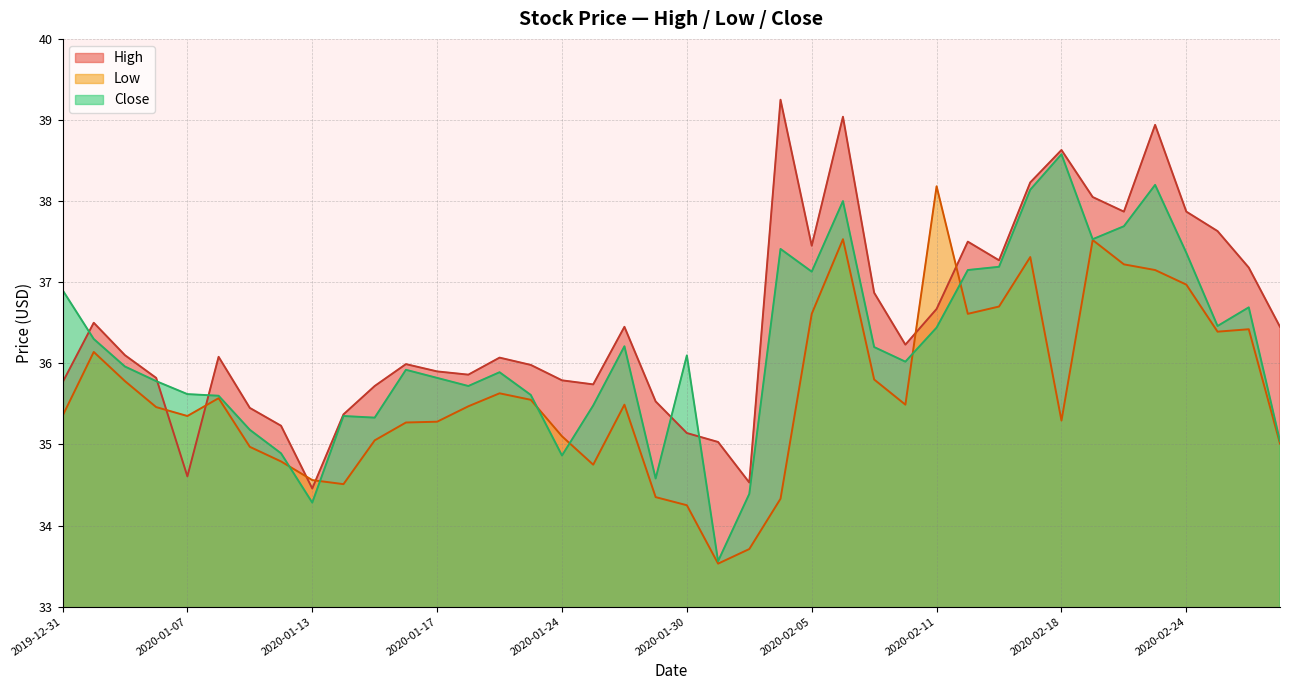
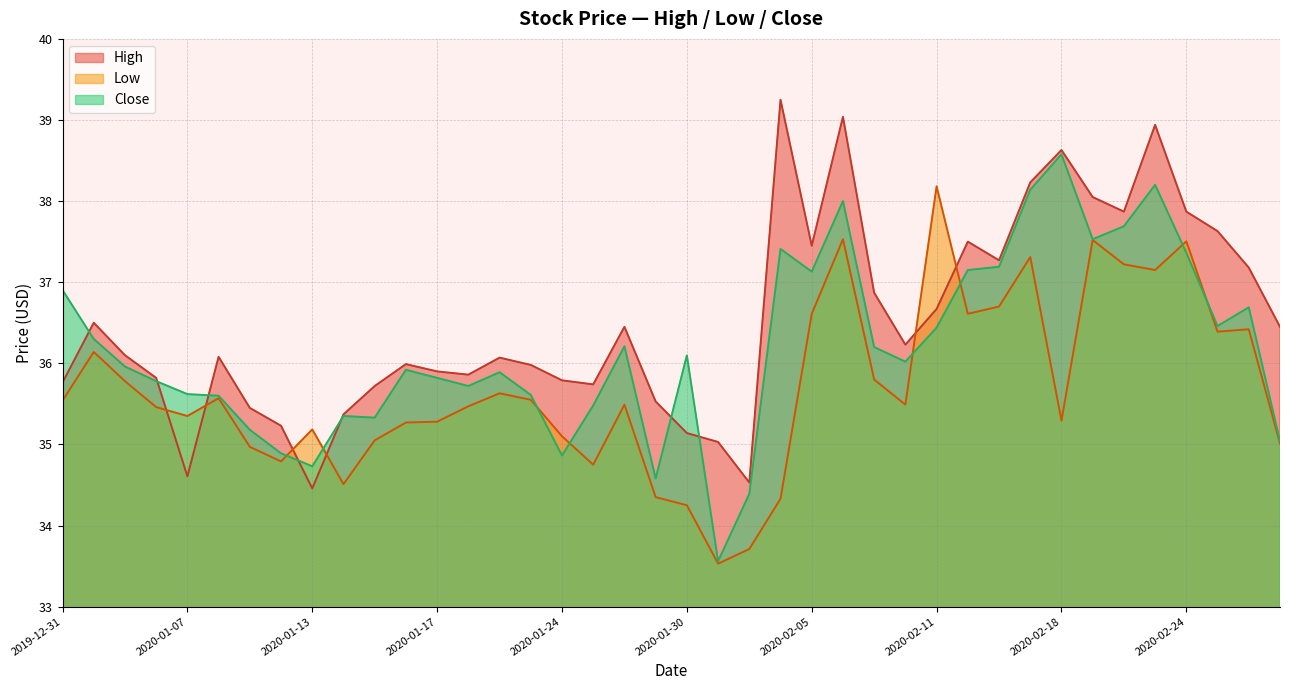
  {
    "High": {
      "2019-12-31": 35.8,
      "2020-01-07": 34.6,
      "2020-01-13": 34.5,
      "2020-01-17": 35.9,
      "2020-01-24": 35.8,
      "2020-01-30": 35.1,
      "2020-02-05": 37.5,
      "2020-02-11": 36.7,
      "2020-02-18": 38.6,
      "2020-02-24": 37.9
    },
    "Low": {
-     "2019-12-31": 35.4,
+     "2019-12-31": 35.5,
      "2020-01-07": 35.3,
-     "2020-01-13": 34.6,
+     "2020-01-13": 35.2,
      "2020-01-17": 35.3,
      "2020-01-24": 35.1,
      "2020-01-30": 34.3,
      "2020-02-05": 36.6,
      "2020-02-11": 38.2,
      "2020-02-18": 35.3,
-     "2020-02-24": 37.0
+     "2020-02-24": 37.5
    },
    "Close": {
      "2019-12-31": 36.9,
      "2020-01-07": 35.6,
-     "2020-01-13": 34.3,
+     "2020-01-13": 34.7,
      "2020-01-17": 35.8,
      "2020-01-24": 34.9,
      "2020-01-30": 36.1,
      "2020-02-05": 37.1,
      "2020-02-11": 36.4,
      "2020-02-18": 38.6,
      "2020-02-24": 37.4
    }
  }
